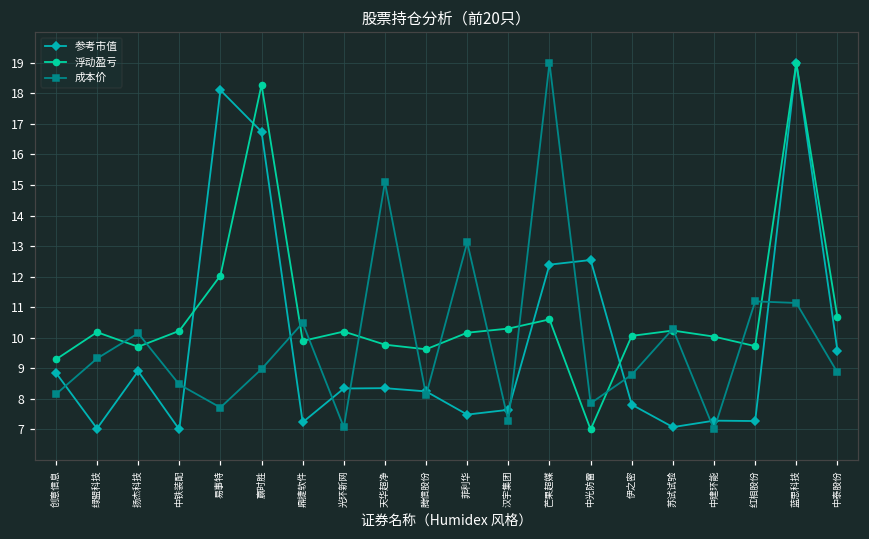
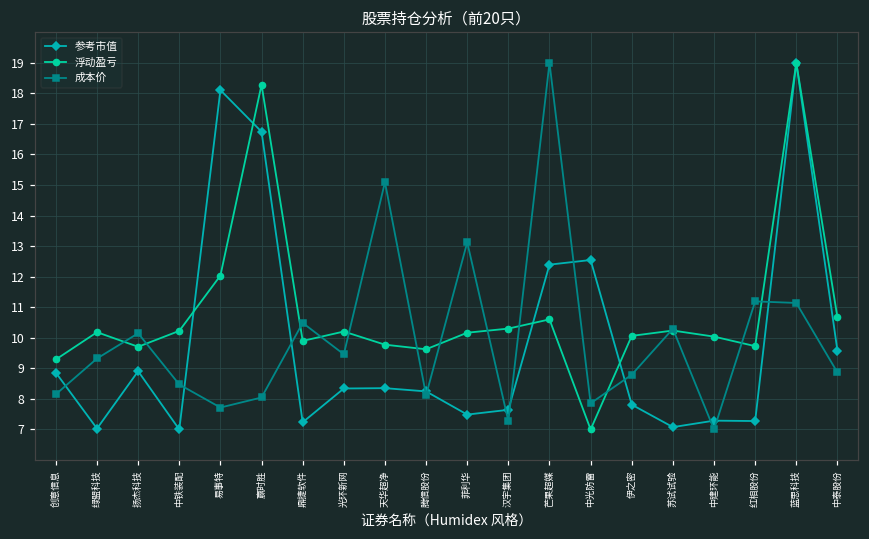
  {
    "成本价": {
      "创意信息": 8.2,
      "绿盟科技": 9.3,
      "扬杰科技": 10.1,
      "中铁装配": 8.5,
      "易事特": 7.7,
-     "赢时胜": 9.0,
+     "赢时胜": 8.0,
      "鼎捷软件": 10.5,
-     "光环新网": 7.1,
+     "光环新网": 9.5,
      "天华超净": 15.1,
      "腾信股份": 8.1,
      "菲利华": 13.1,
      "汉宇集团": 7.3,
      "芒果超媒": 19.0,
      "中光防雷": 7.9,
      "伊之密": 8.8,
      "中建环能": 7.0,
      "红相股份": 11.2,
      "蓝思科技": 11.1,
      "中泰股份": 8.9
    }
  }
